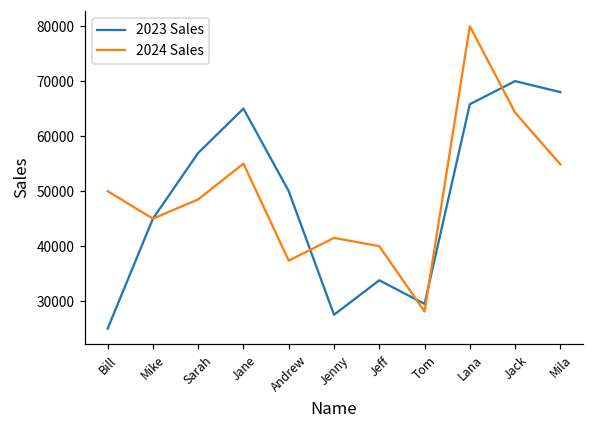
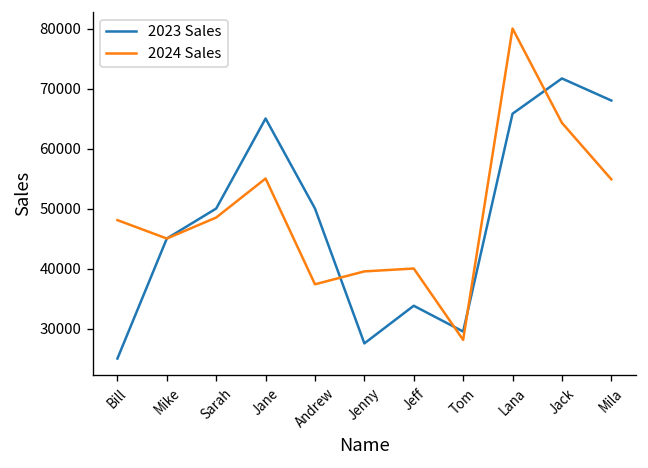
  {
    "2023 Sales": {
      "Bill": 25000,
-     "Sarah": 57000,
+     "Sarah": 50000,
      "Jane": 65000,
      "Andrew": 50000,
      "Jenny": 28000,
      "Jeff": 34000,
      "Tom": 30000,
      "Lana": 66000,
-     "Jack": 70000,
+     "Jack": 72000,
      "Mila": 68000
    },
    "2024 Sales": {
-     "Bill": 50000,
+     "Bill": 48000,
      "Sarah": 49000,
      "Jane": 55000,
      "Andrew": 37000,
-     "Jenny": 42000,
+     "Jenny": 40000,
      "Jeff": 40000,
      "Tom": 28000,
      "Lana": 80000,
      "Jack": 64000,
      "Mila": 55000
    }
  }
